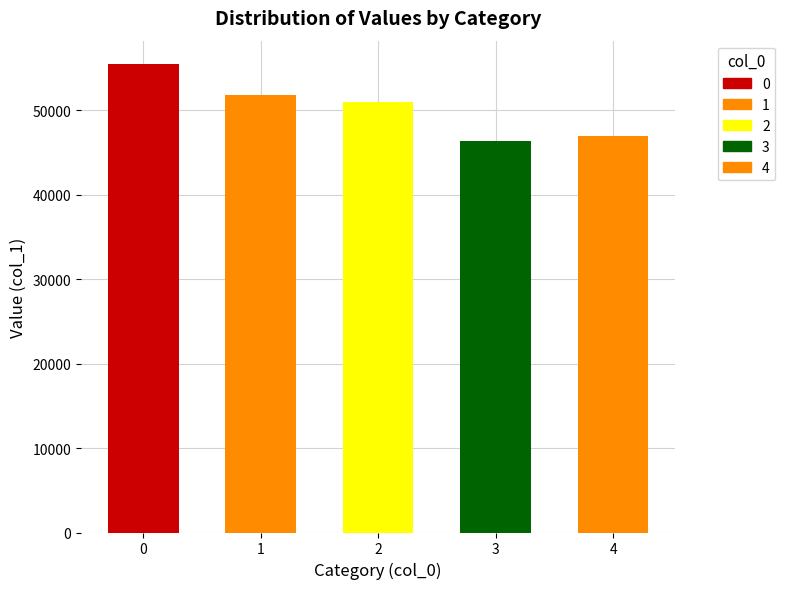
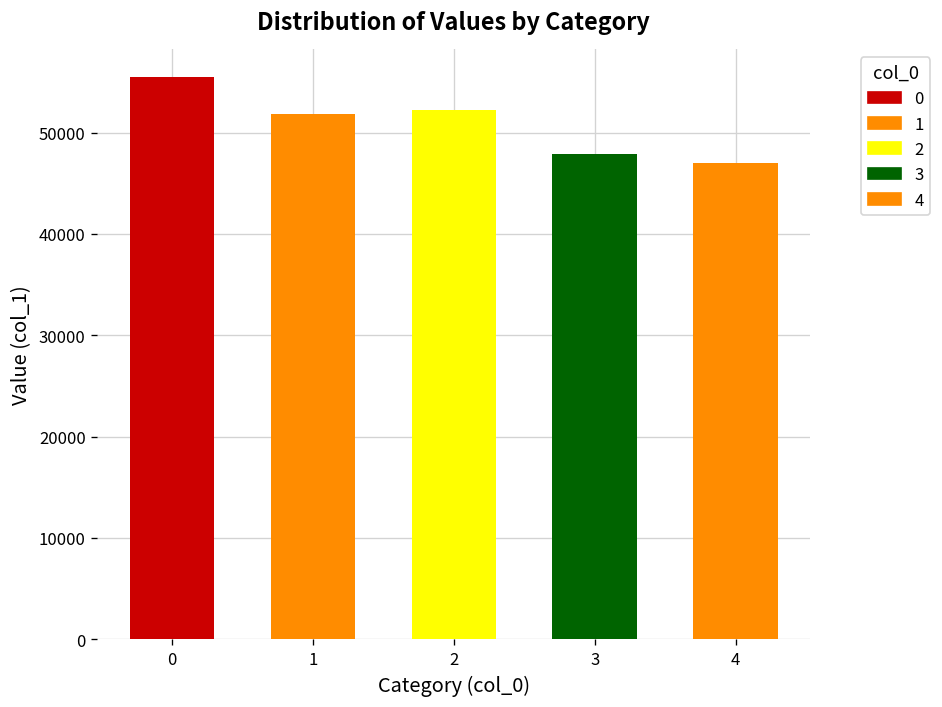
  {
    "0": 55000,
    "1": 52000,
-   "2": 51000,
-   "3": 46000,
+   "2": 52000,
+   "3": 48000,
    "4": 47000
  }
